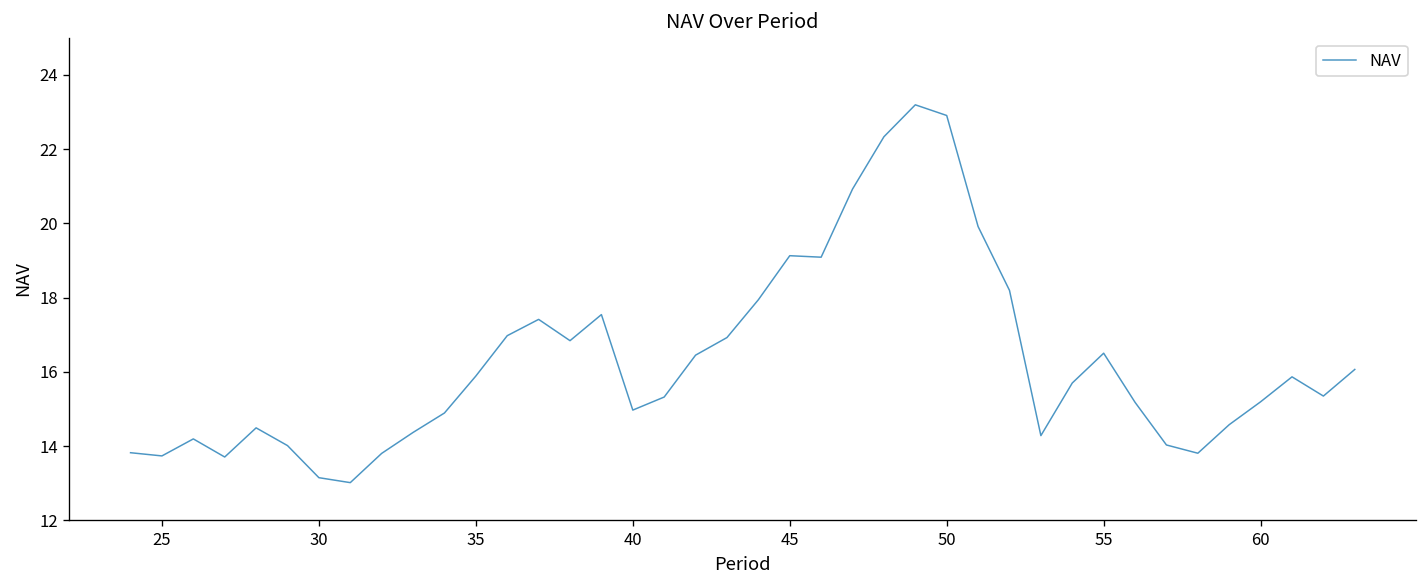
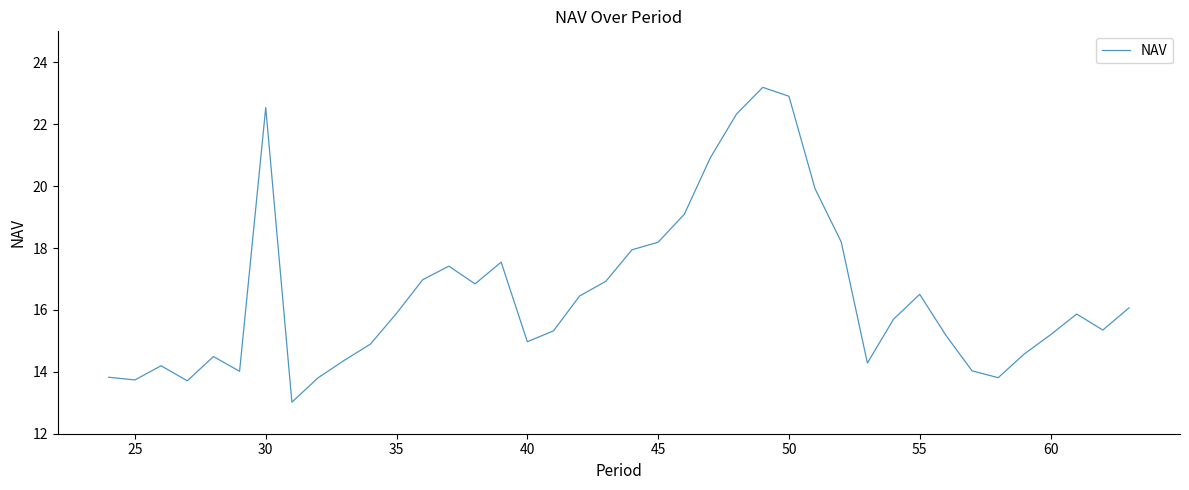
  {
    "25": 13.7,
-   "30": 13.2,
+   "30": 22.5,
    "35": 15.9,
    "40": 15.0,
-   "45": 19.1,
+   "45": 18.2,
    "50": 22.9,
    "55": 16.5,
    "60": 15.2
  }
